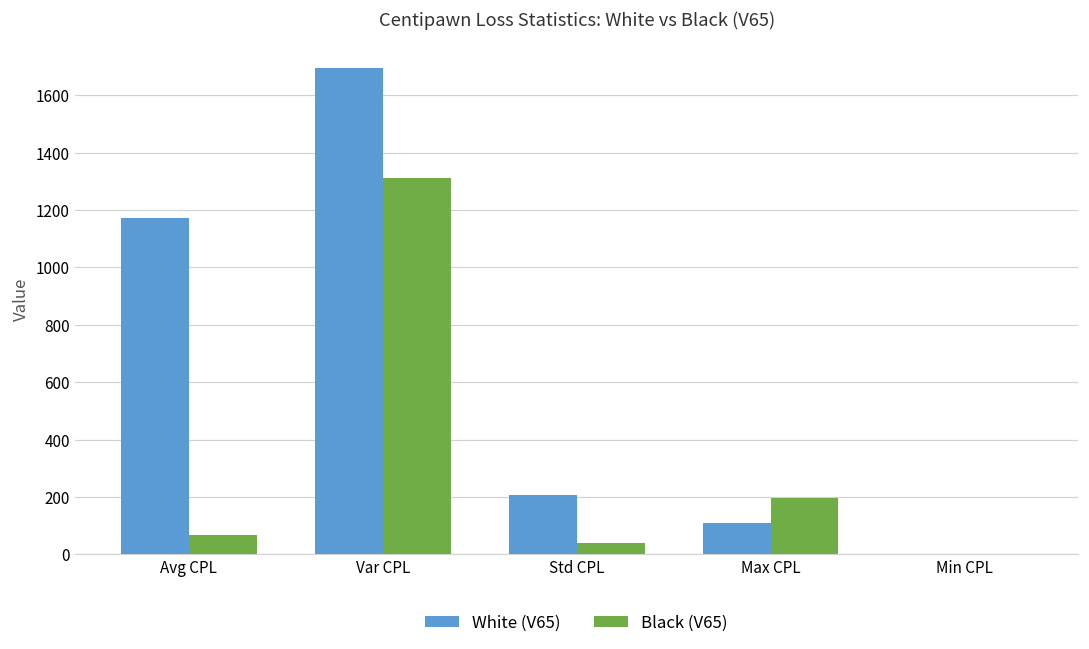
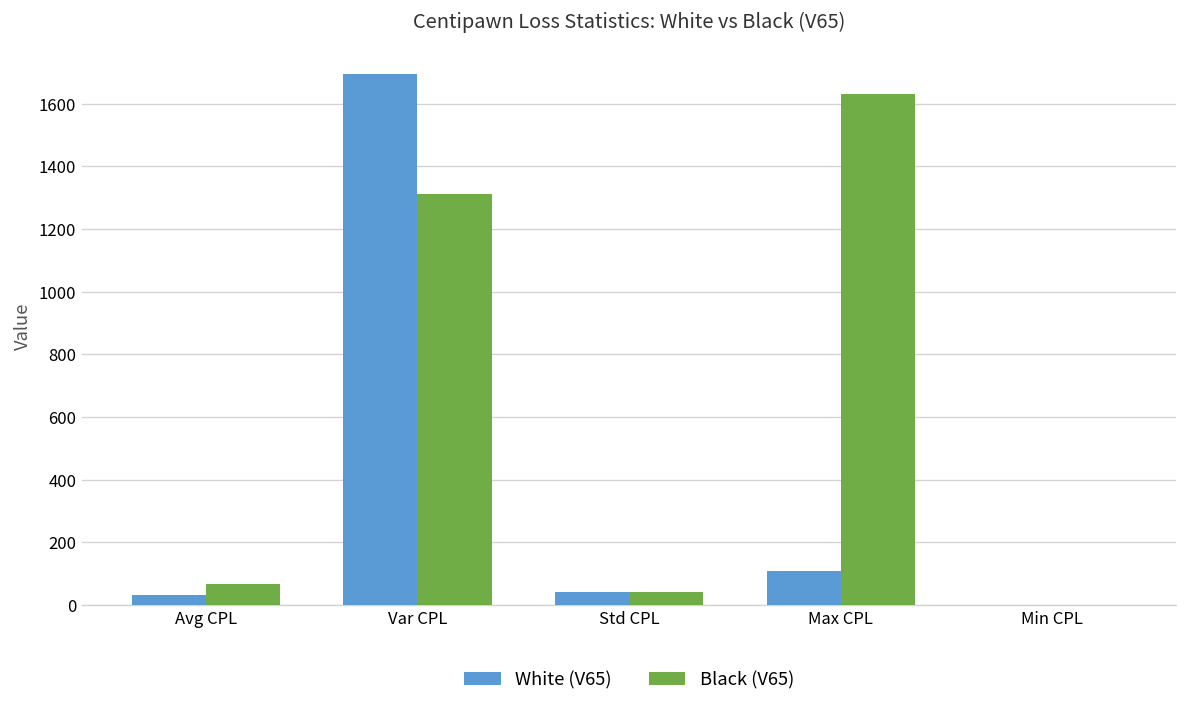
  {
    "White (V65)": {
-     "Avg CPL": 1170,
+     "Avg CPL": 30,
      "Var CPL": 1700,
-     "Std CPL": 210,
+     "Std CPL": 40,
      "Max CPL": 110,
      "Min CPL": 0
    },
    "Black (V65)": {
      "Avg CPL": 70,
      "Var CPL": 1310,
      "Std CPL": 40,
-     "Max CPL": 200,
+     "Max CPL": 1630,
      "Min CPL": 0
    }
  }
